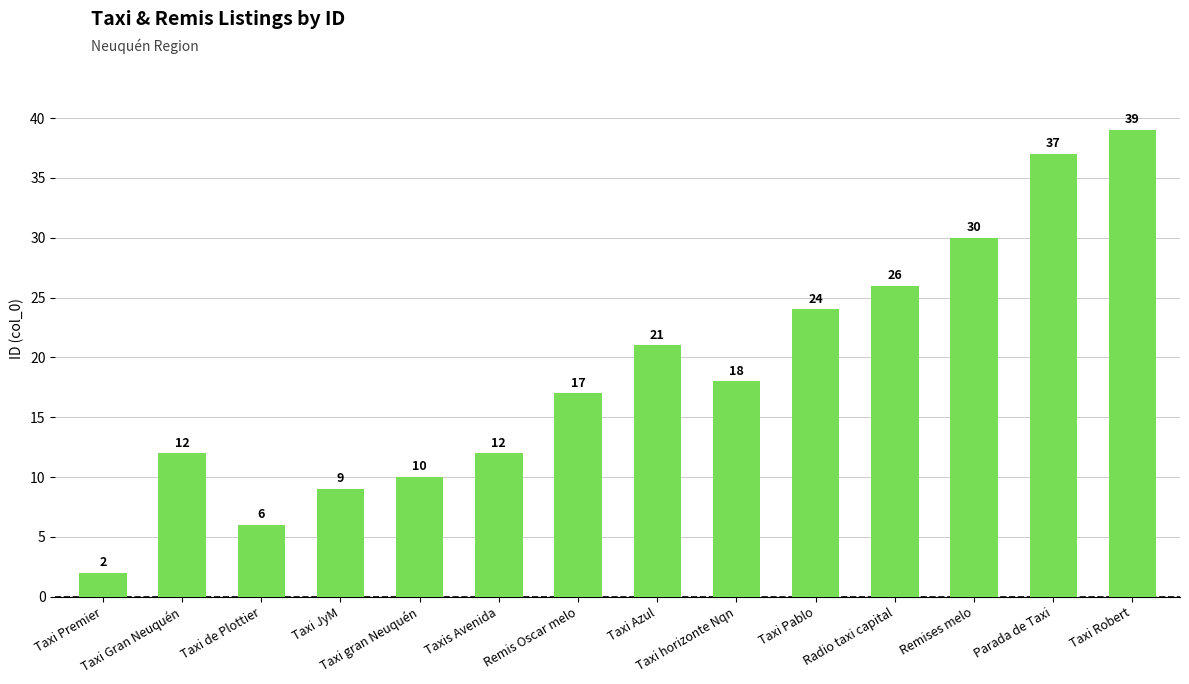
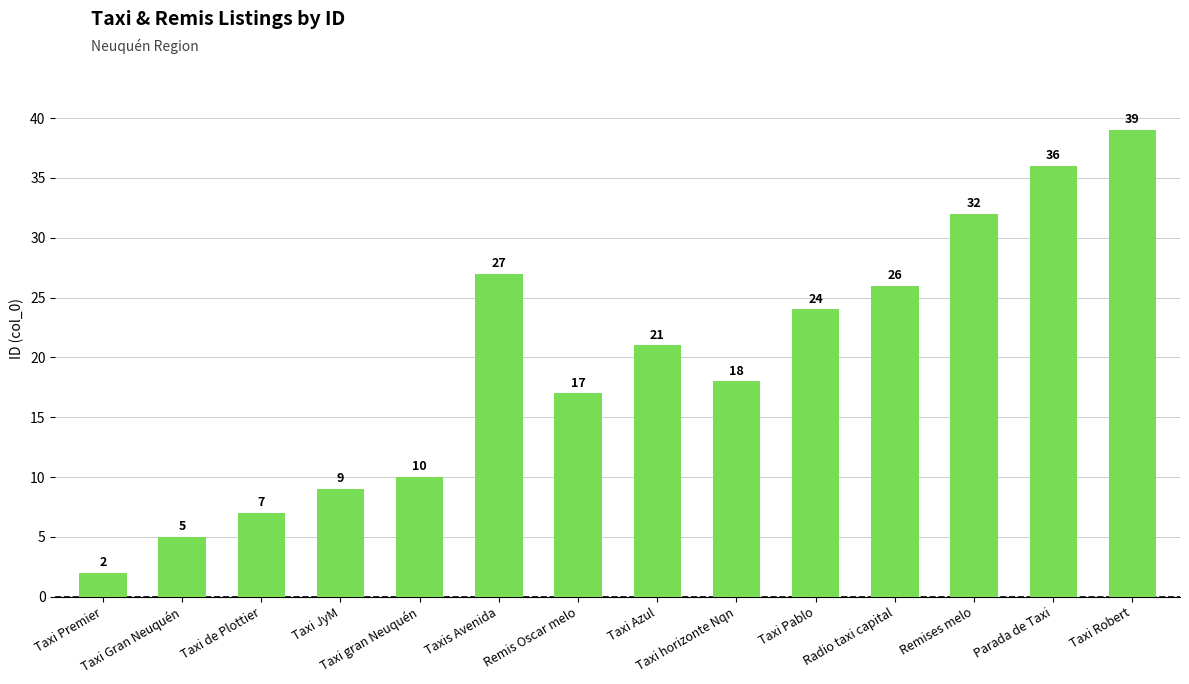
  {
    "Taxi Premier": 2,
-   "Taxi Gran Neuquén": 12,
-   "Taxi de Plottier": 6,
+   "Taxi Gran Neuquén": 5,
+   "Taxi de Plottier": 7,
    "Taxi JyM": 9,
    "Taxi gran Neuquén": 10,
-   "Taxis Avenida": 12,
+   "Taxis Avenida": 27,
    "Remis Oscar melo": 17,
    "Taxi Azul": 21,
    "Taxi horizonte Nqn": 18,
    "Taxi Pablo": 24,
    "Radio taxi capital": 26,
-   "Remises melo": 30,
-   "Parada de Taxi": 37,
+   "Remises melo": 32,
+   "Parada de Taxi": 36,
    "Taxi Robert": 39
  }
